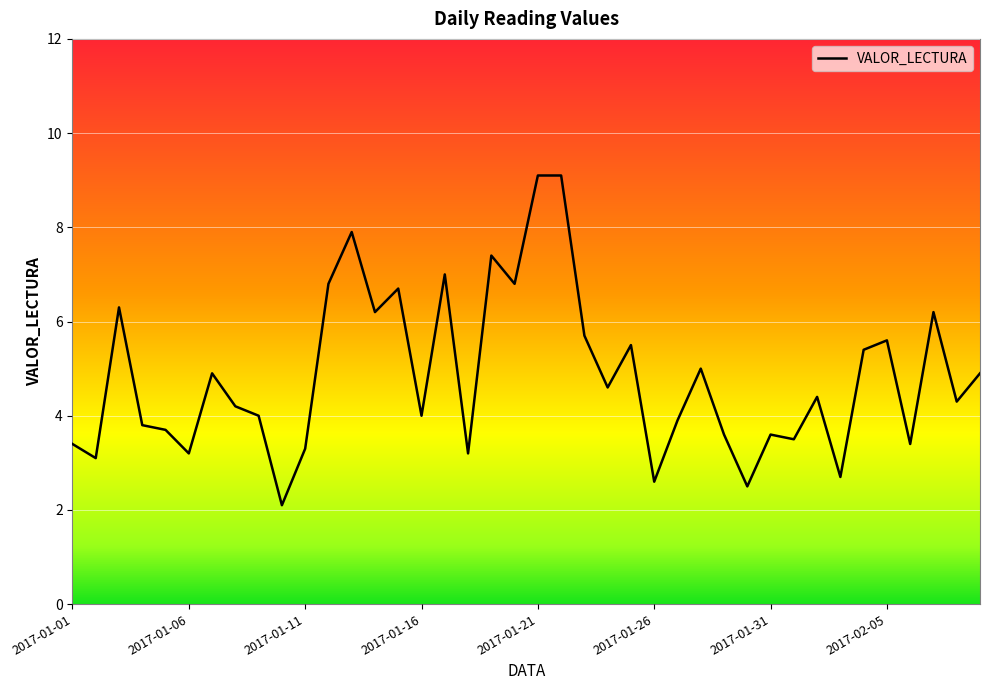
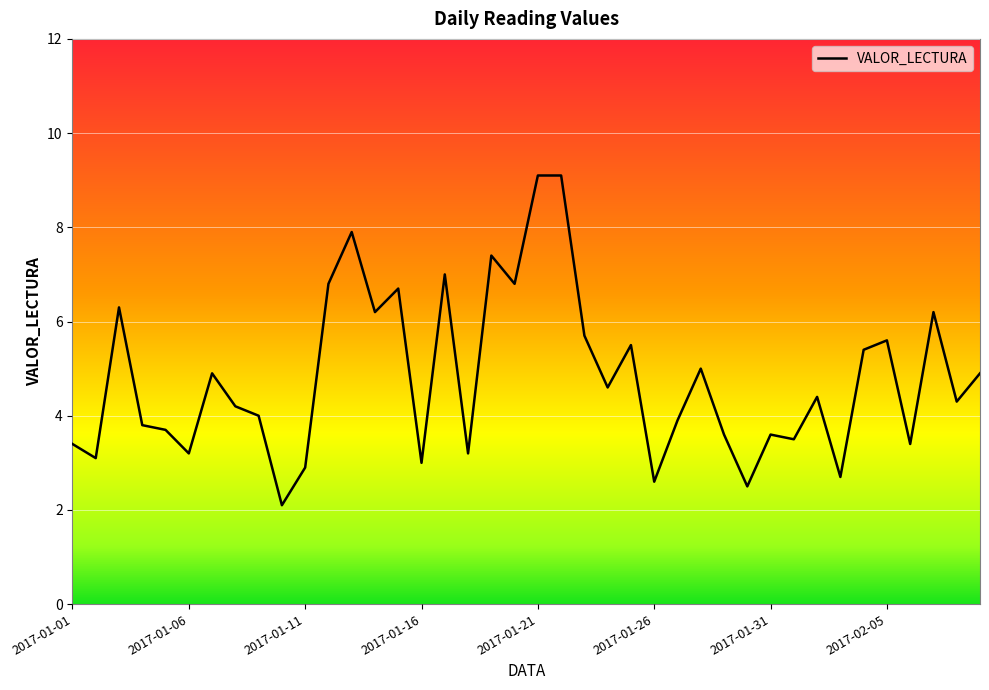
  {
    "2017-01-01": 3.4,
    "2017-01-06": 3.2,
-   "2017-01-11": 3.3,
-   "2017-01-16": 4,
+   "2017-01-11": 2.9,
+   "2017-01-16": 3,
    "2017-01-21": 9.1,
    "2017-01-26": 2.6,
    "2017-01-31": 3.6,
    "2017-02-05": 5.6
  }
